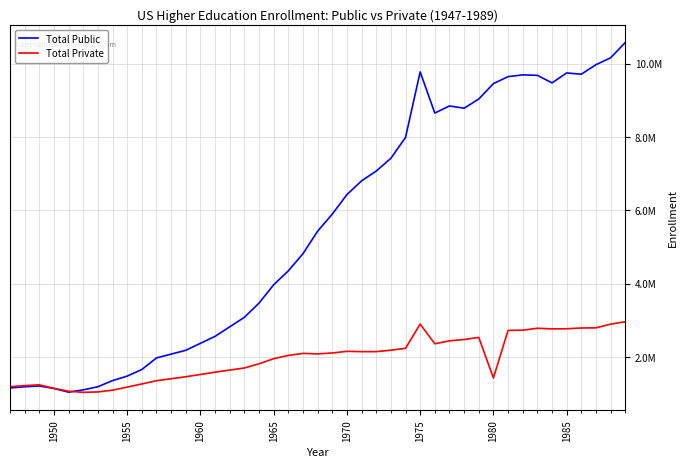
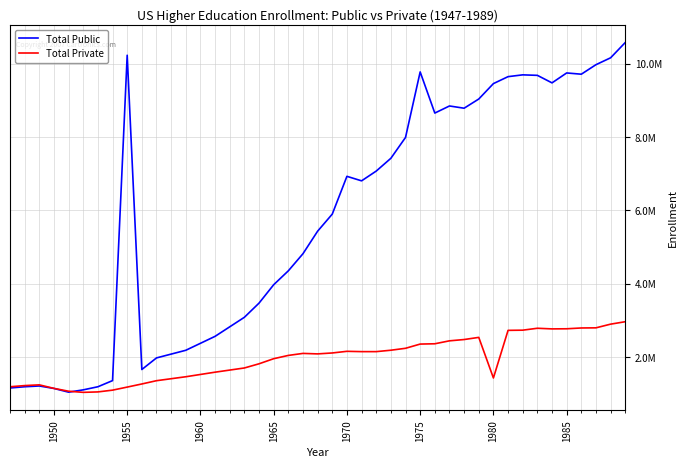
  {
    "Total Public": {
-     "1955": 1500000,
+     "1955": 10200000,
      "1965": 4000000,
-     "1970": 6400000,
+     "1970": 6900000,
      "1975": 9800000,
      "1980": 9500000,
      "1985": 9700000
    },
    "Total Private": {
      "1955": 1200000,
      "1965": 2000000,
      "1970": 2200000,
-     "1975": 2900000,
+     "1975": 2400000,
      "1980": 1400000,
      "1985": 2800000
    }
  }
